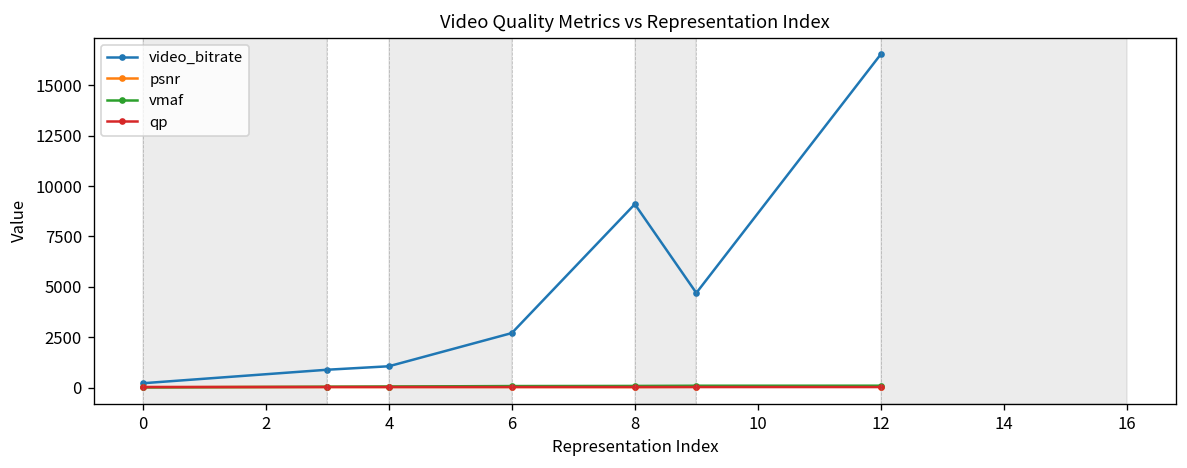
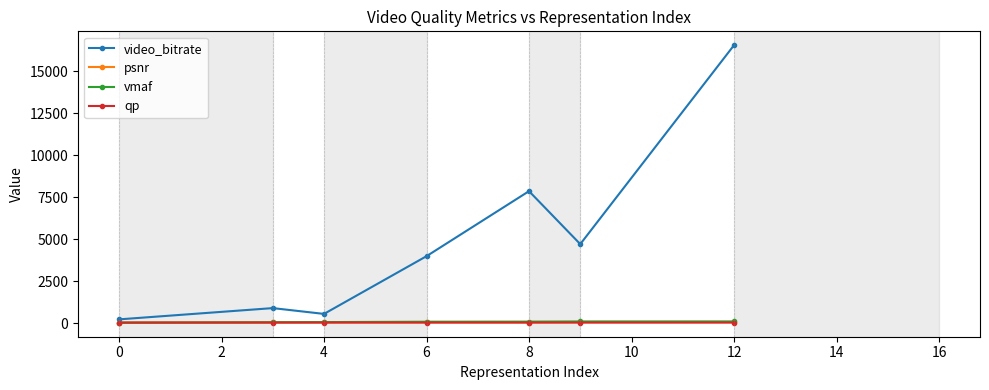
  {
    "video_bitrate": {
      "0": 200,
-     "4": 1100,
-     "6": 2700,
-     "8": 9100,
+     "4": 500,
+     "6": 4000,
+     "8": 7900,
      "12": 16500
    }
  }
